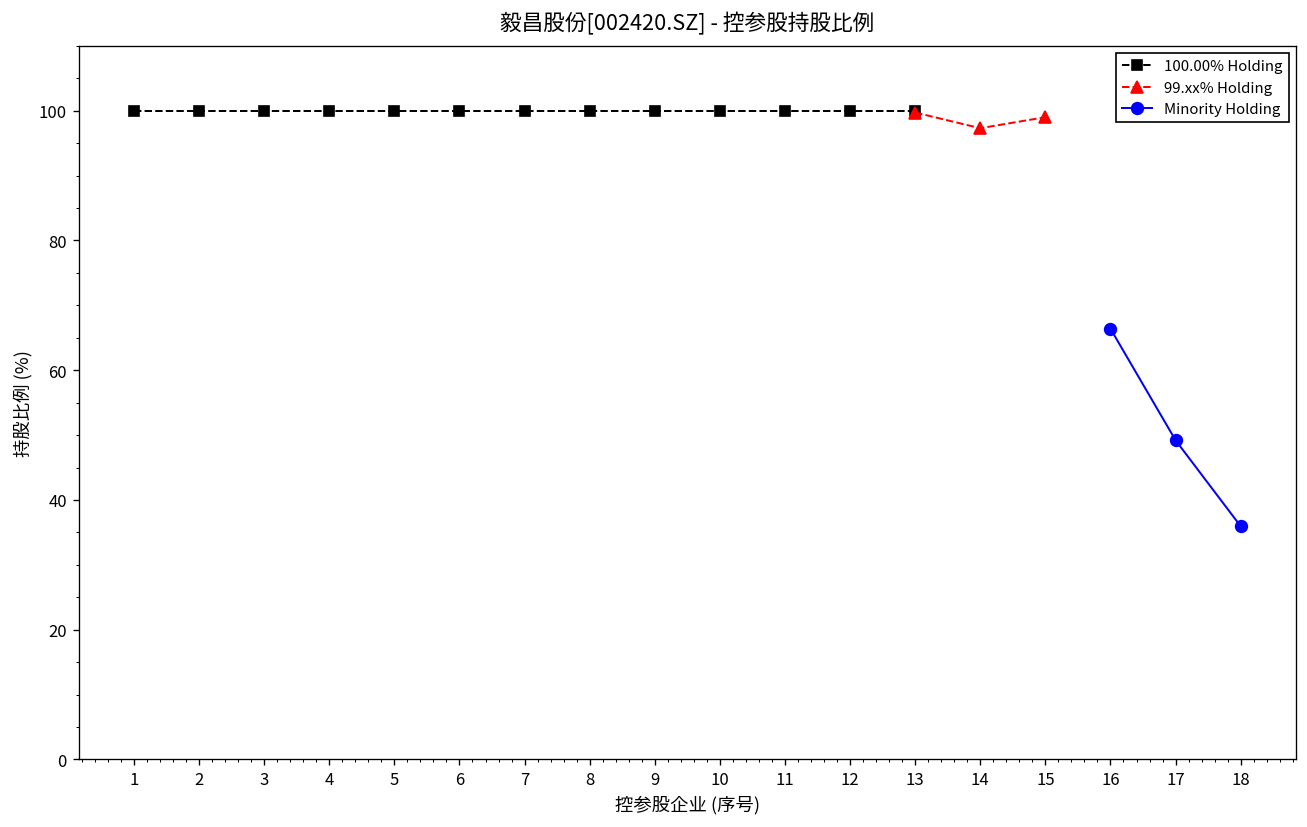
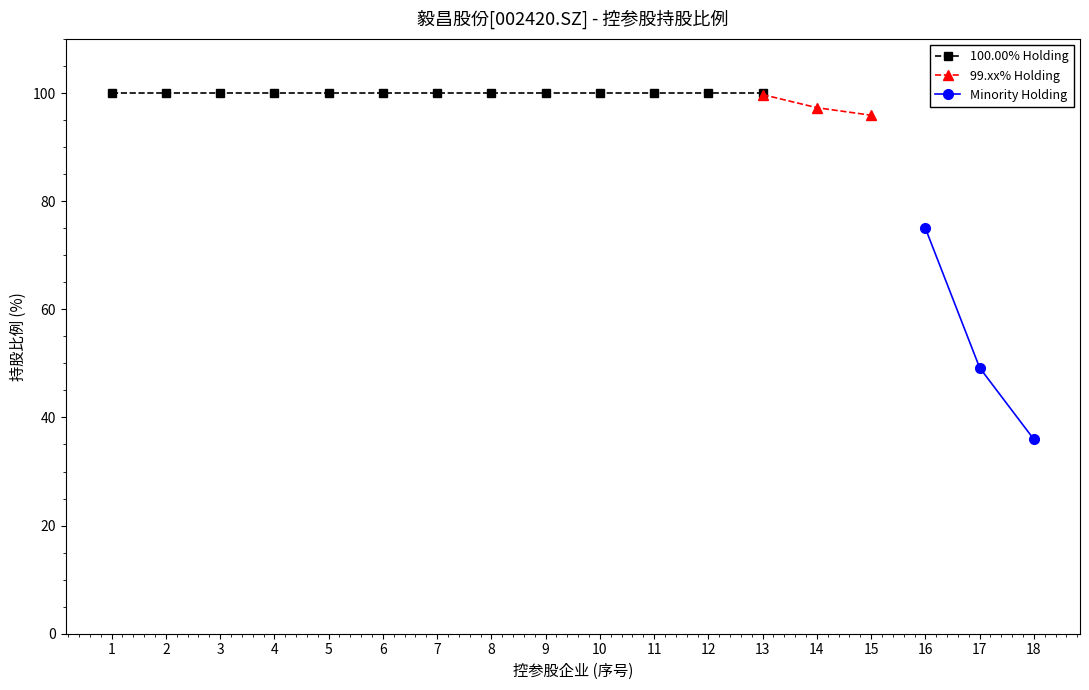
  {
    "100.00% Holding": {
      "1": 100,
      "2": 100,
      "3": 100,
      "4": 100,
      "5": 100,
      "6": 100,
      "7": 100,
      "8": 100,
      "9": 100,
      "10": 100,
      "11": 100,
      "12": 100
    },
    "99.xx% Holding": {
      "14": 97,
-     "15": 99
+     "15": 96
    },
    "Minority Holding": {
-     "16": 66,
+     "16": 75,
      "17": 49,
      "18": 36
    }
  }
